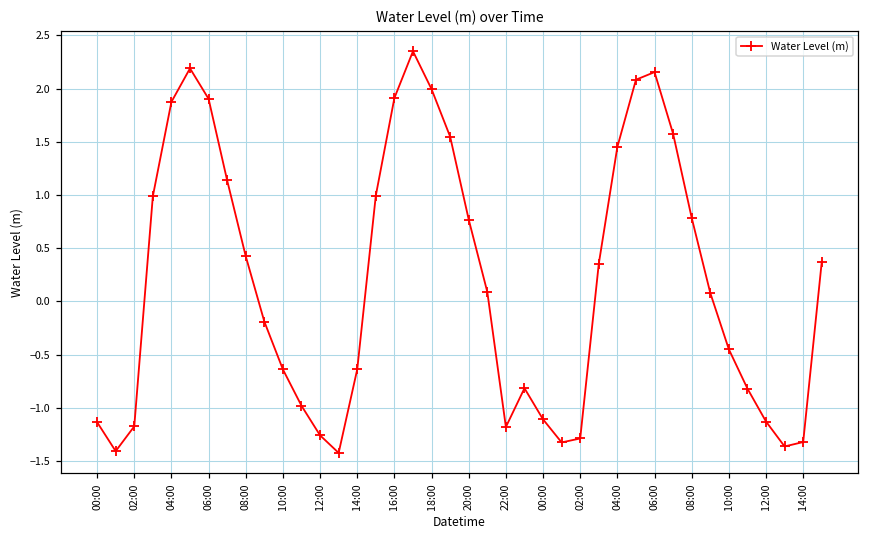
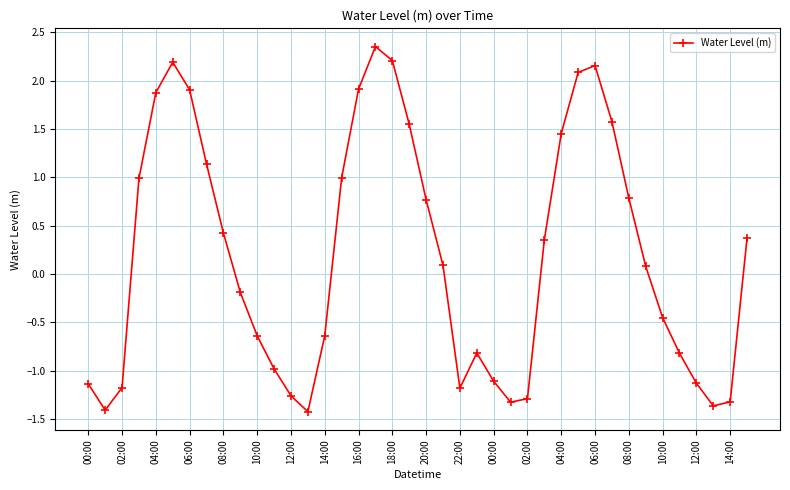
  {
    "16:00": 1.9,
-   "18:00": 2.0,
+   "18:00": 2.2,
    "20:00": 0.8,
    "22:00": -1.2
  }
